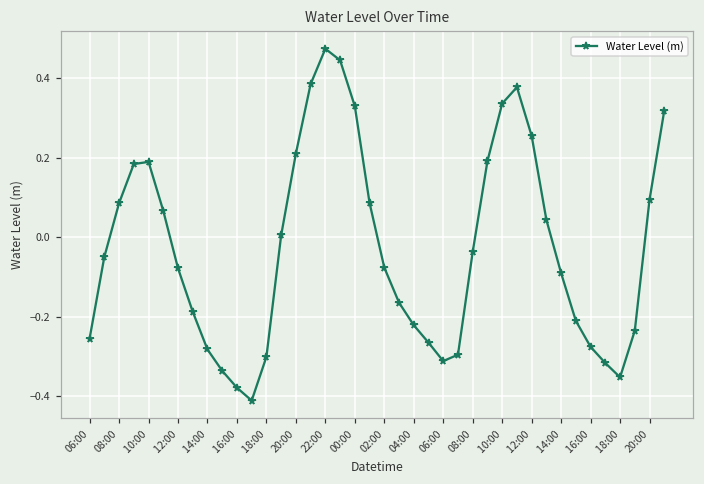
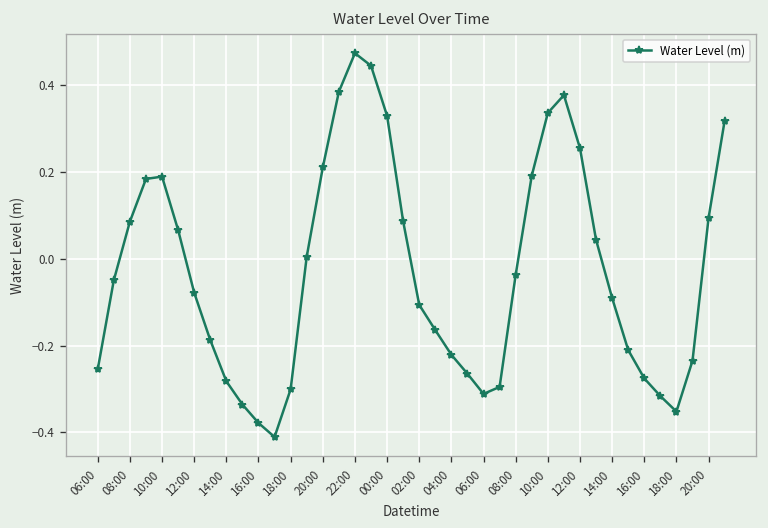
  {
    "22:00": 0.47,
    "00:00": 0.33,
-   "02:00": -0.08,
+   "02:00": -0.11,
    "04:00": -0.22
  }
